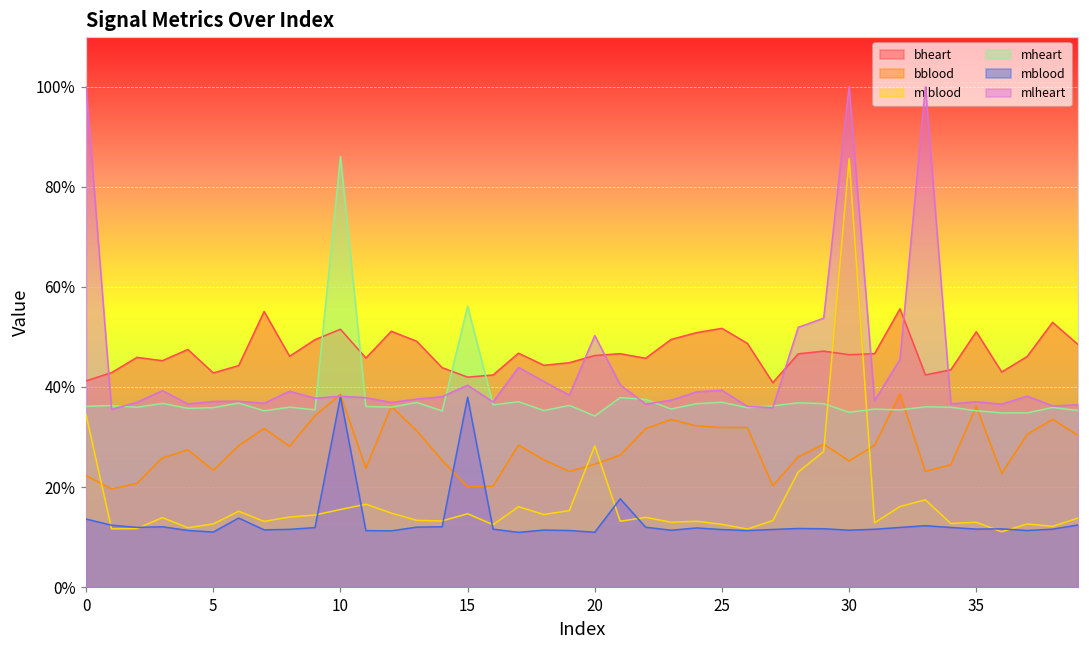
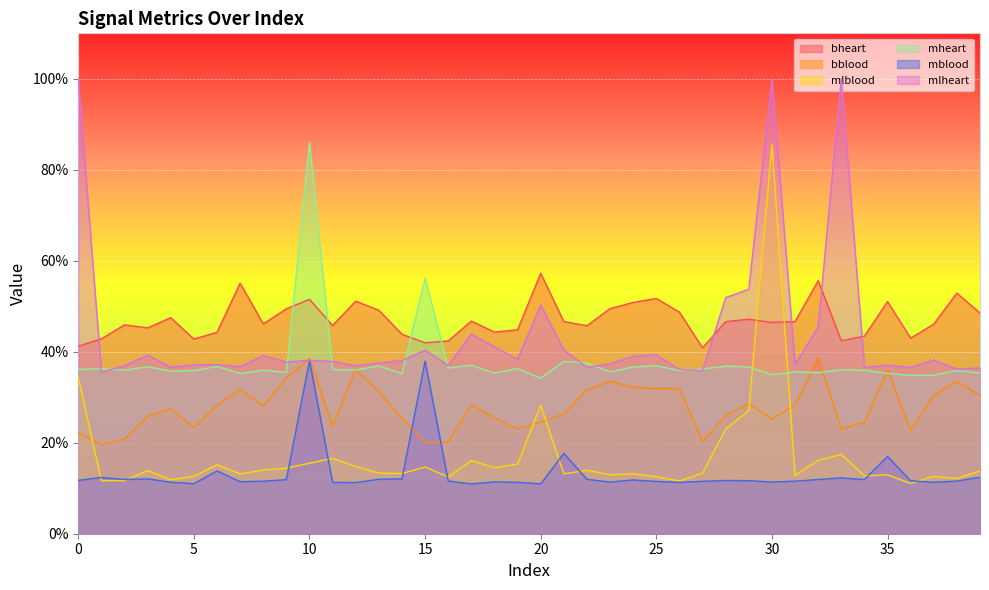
  {
    "bheart": {
      "0": "41%",
      "5": "43%",
      "10": "52%",
      "15": "42%",
-     "20": "46%",
+     "20": "57%",
      "25": "52%",
      "30": "46%",
      "35": "51%"
    },
    "mheart": {
      "0": "36%",
      "5": "36%",
      "10": "86%",
      "15": "56%",
      "20": "34%",
      "25": "37%",
      "30": "35%",
      "35": "35%"
    },
    "mblood": {
-     "0": "14%",
+     "0": "12%",
      "5": "11%",
      "15": "38%",
      "20": "11%",
      "25": "12%",
      "30": "11%",
-     "35": "12%"
+     "35": "17%"
    },
    "mlheart": {
      "0": "100%",
      "5": "37%",
      "15": "40%",
      "20": "50%",
      "25": "39%",
      "30": "100%",
      "35": "37%"
    }
  }
